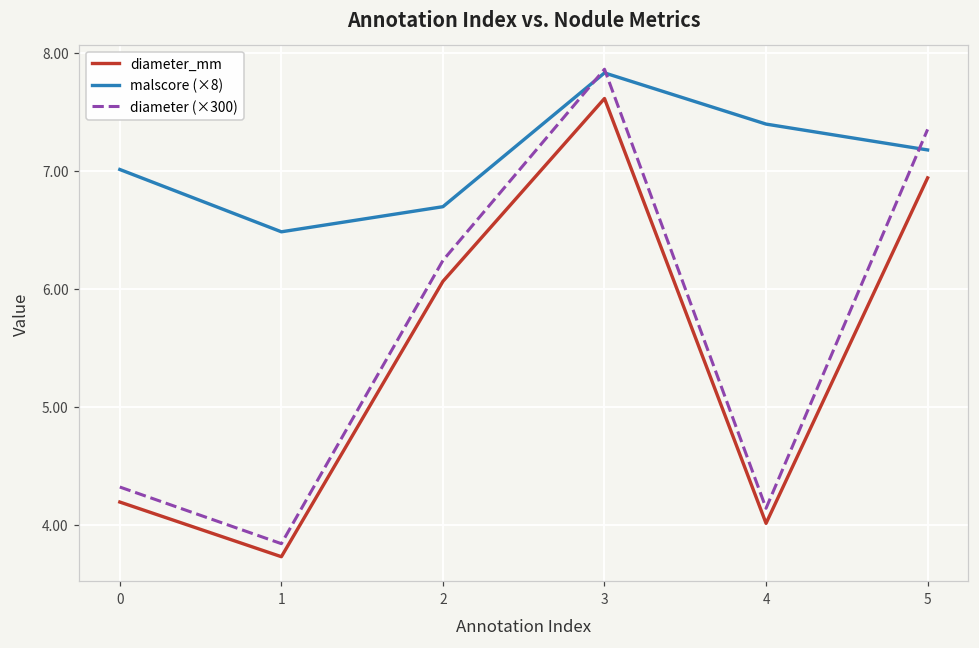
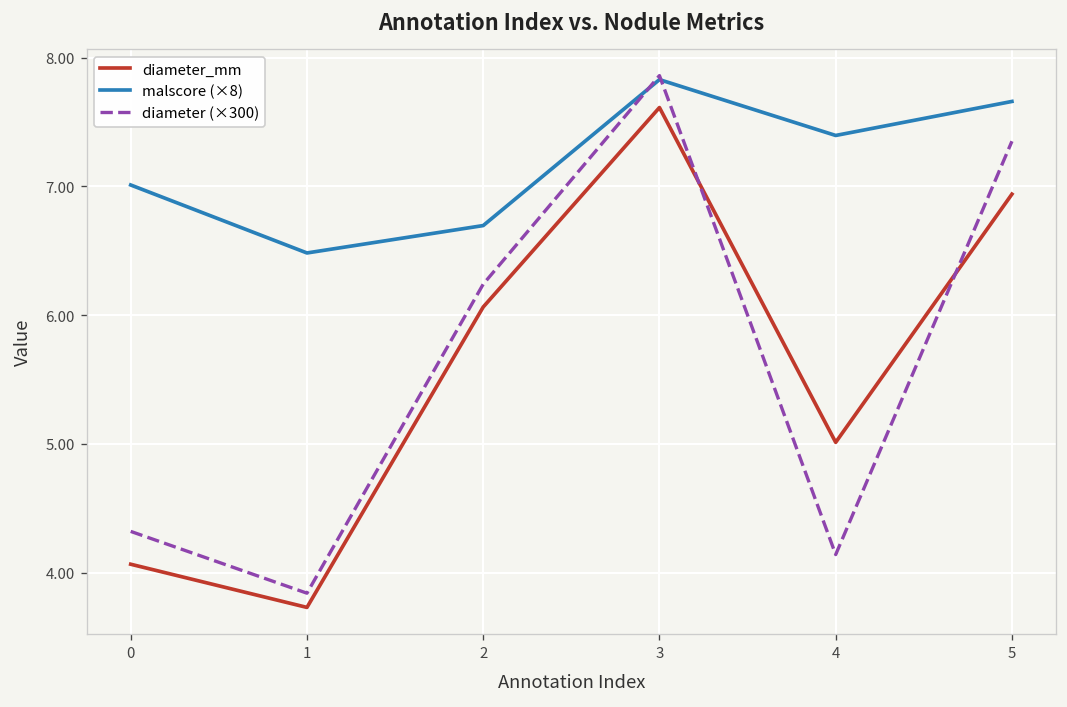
  {
    "diameter_mm": {
-     "0": 4.19,
+     "0": 4.06,
      "1": 3.73,
      "2": 6.06,
      "3": 7.61,
-     "4": 4.01,
+     "4": 5.01,
      "5": 6.94
    },
    "malscore (×8)": {
      "0": 7.01,
      "1": 6.48,
      "2": 6.70,
      "3": 7.83,
      "4": 7.40,
-     "5": 7.18
+     "5": 7.66
    },
    "diameter (×300)": {
      "0": 4.32,
      "1": 3.84,
      "2": 6.24,
      "3": 7.86,
      "4": 4.14,
      "5": 7.35
    }
  }
